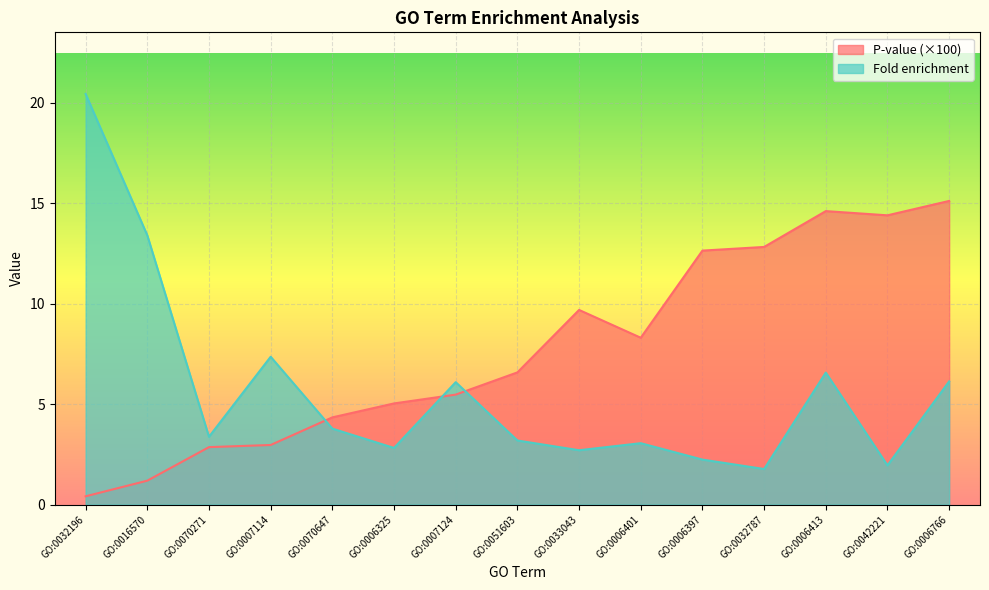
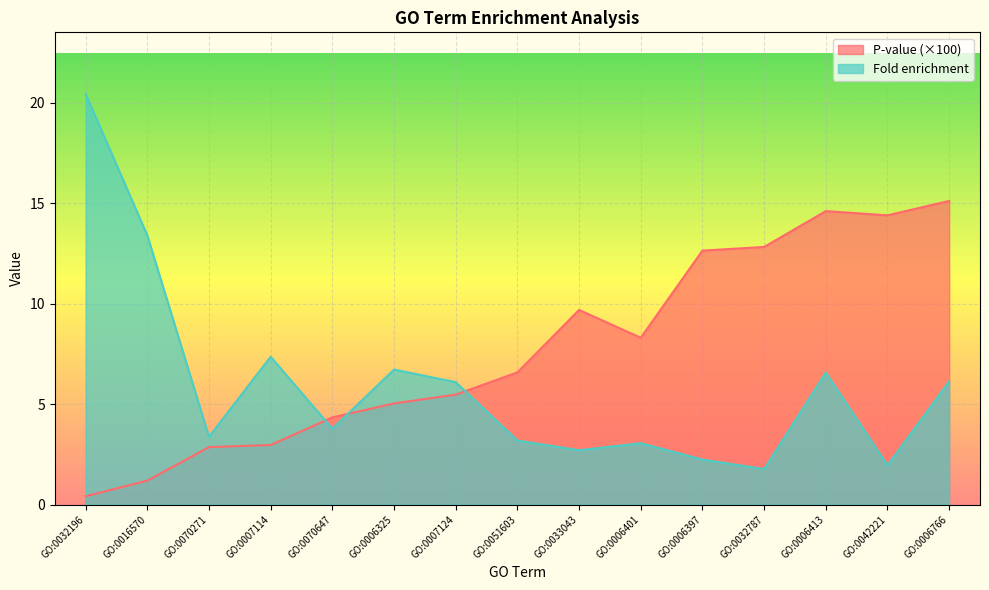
  {
    "P-value (×100)": {
      "GO:0032196": 0.4,
      "GO:0016570": 1.2,
      "GO:0070271": 2.9,
      "GO:0007114": 3.0,
      "GO:0070647": 4.3,
      "GO:0006325": 5.0,
      "GO:0007124": 5.5,
      "GO:0051603": 6.6,
      "GO:0033043": 9.7,
      "GO:0006401": 8.3,
      "GO:0006397": 12.6,
      "GO:0032787": 12.8,
      "GO:0006413": 14.6,
      "GO:0042221": 14.4,
      "GO:0006766": 15.1
    },
    "Fold enrichment": {
      "GO:0032196": 20.4,
      "GO:0016570": 13.4,
      "GO:0070271": 3.4,
      "GO:0007114": 7.4,
      "GO:0070647": 3.8,
-     "GO:0006325": 2.8,
+     "GO:0006325": 6.7,
      "GO:0007124": 6.1,
      "GO:0051603": 3.2,
      "GO:0033043": 2.7,
      "GO:0006401": 3.1,
      "GO:0006397": 2.2,
      "GO:0032787": 1.8,
      "GO:0006413": 6.6,
      "GO:0042221": 2.0,
      "GO:0006766": 6.1
    }
  }
